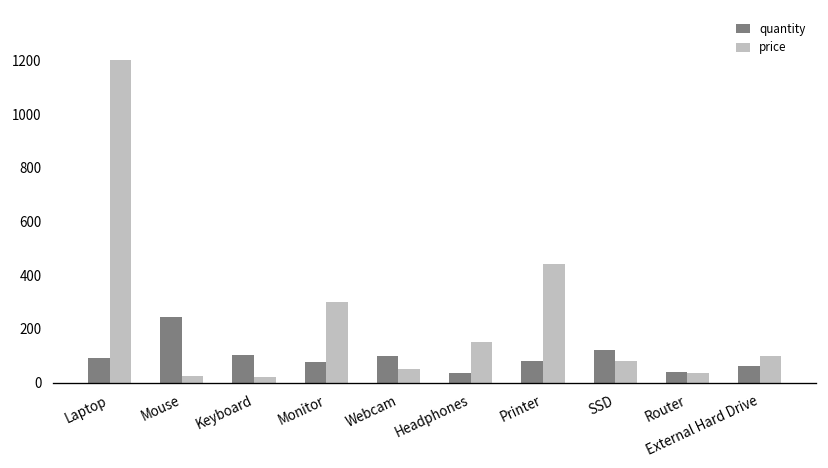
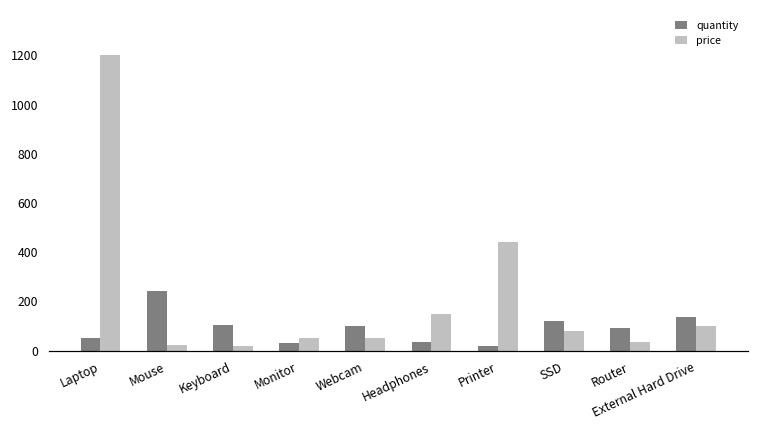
  {
    "quantity": {
-     "Laptop": 90,
+     "Laptop": 50,
      "Mouse": 240,
      "Keyboard": 100,
-     "Monitor": 80,
+     "Monitor": 30,
      "Webcam": 100,
      "Headphones": 40,
-     "Printer": 80,
+     "Printer": 20,
      "SSD": 120,
-     "Router": 40,
-     "External Hard Drive": 60
+     "Router": 90,
+     "External Hard Drive": 140
    },
    "price": {
      "Laptop": 1200,
      "Mouse": 30,
      "Keyboard": 20,
-     "Monitor": 300,
+     "Monitor": 50,
      "Webcam": 50,
      "Headphones": 150,
      "Printer": 440,
      "SSD": 80,
      "Router": 40,
      "External Hard Drive": 100
    }
  }
